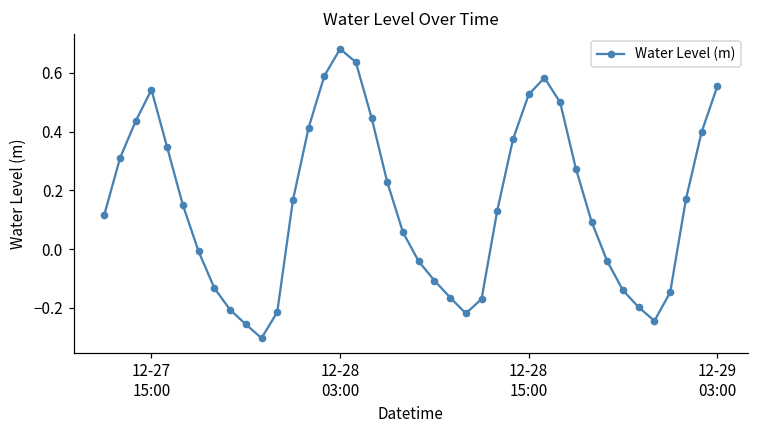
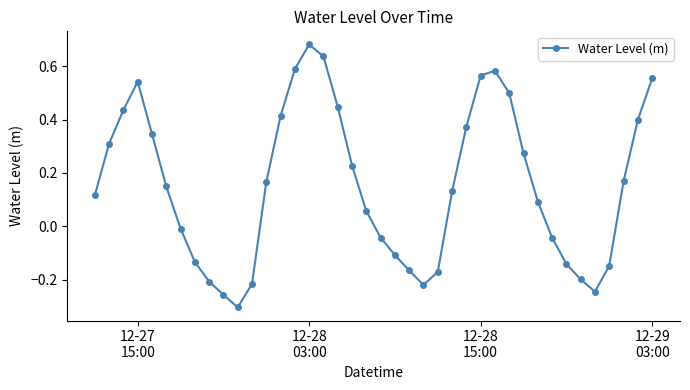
  {
    "12-27 15:00": 0.54,
    "12-28 03:00": 0.68,
-   "12-28 15:00": 0.53,
+   "12-28 15:00": 0.56,
    "12-29 03:00": 0.55
  }
